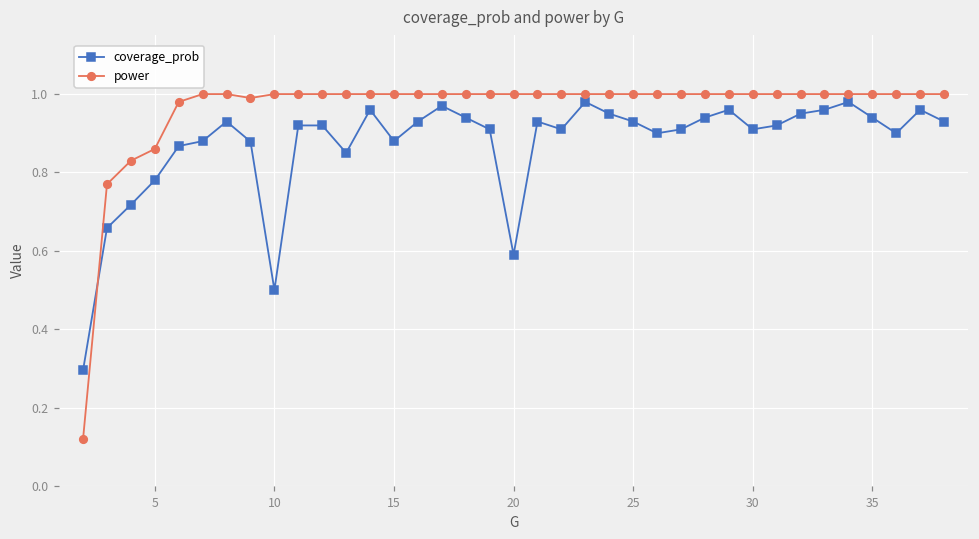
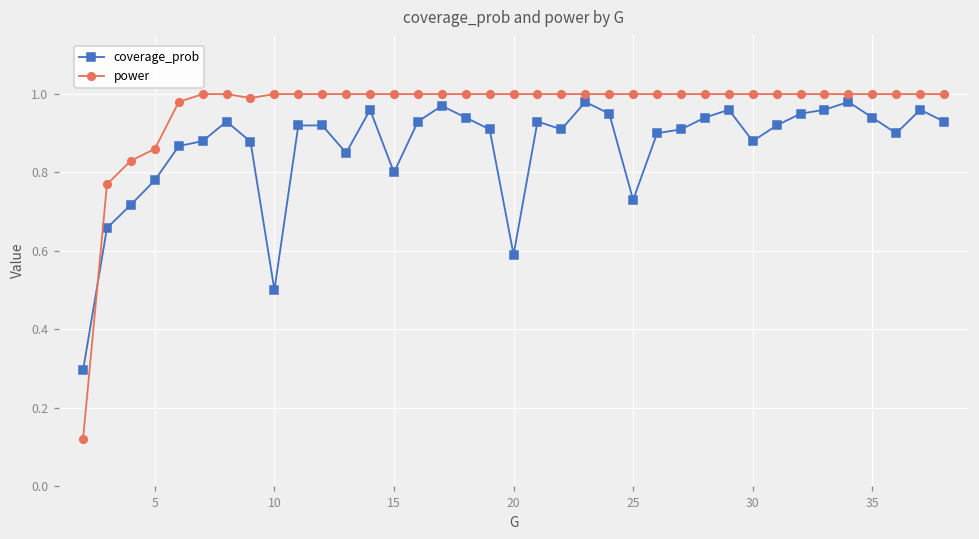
  {
    "coverage_prob": {
      "5": 0.78,
      "10": 0.50,
-     "15": 0.88,
+     "15": 0.80,
      "20": 0.59,
-     "25": 0.93,
-     "30": 0.91,
+     "25": 0.73,
+     "30": 0.88,
      "35": 0.94
    },
    "power": {
      "5": 0.86,
      "10": 1.00,
      "15": 1.00,
      "20": 1.00,
      "25": 1.00,
      "30": 1.00,
      "35": 1.00
    }
  }
